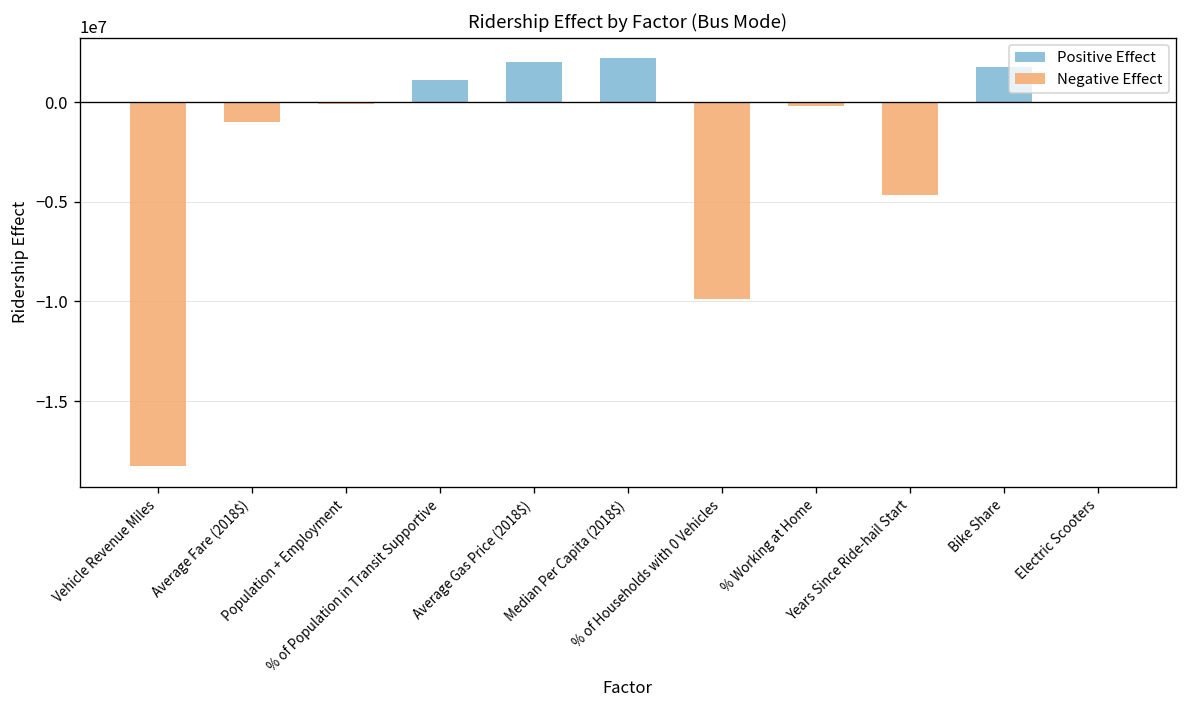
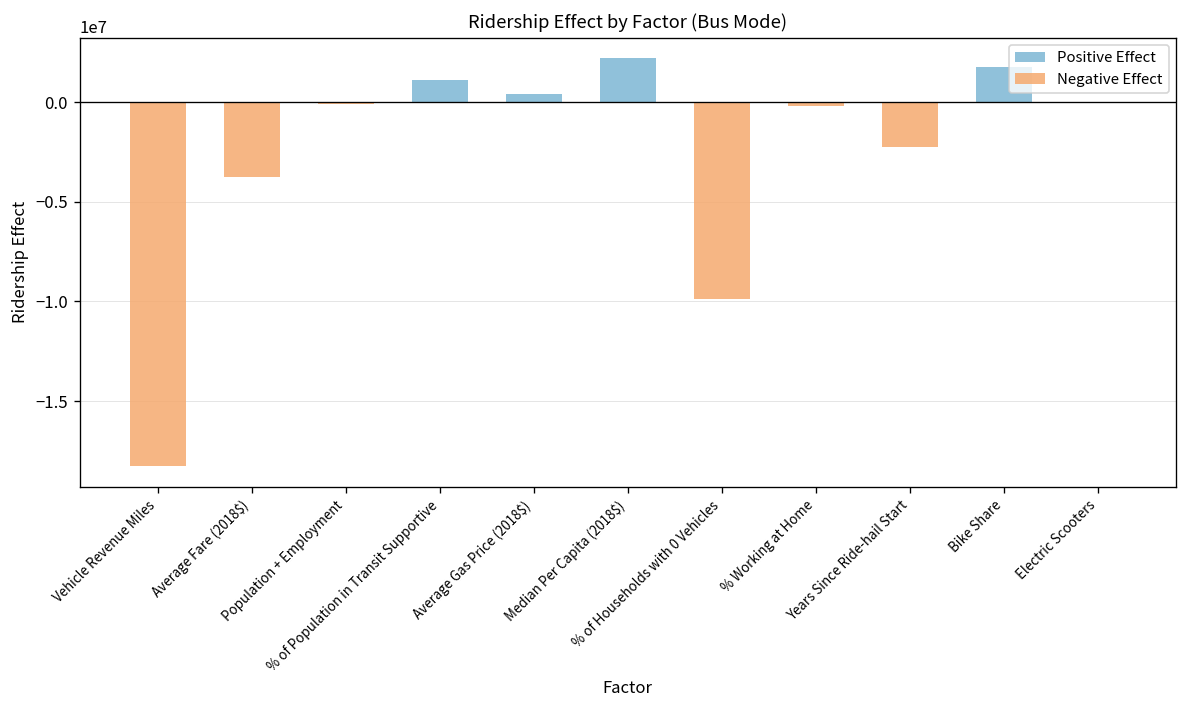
  {
    "Positive Effect": {
      "Vehicle Revenue Miles": 0,
      "Average Fare (2018$)": 0,
      "Population + Employment": 0,
      "% of Population in Transit Supportive": 1100000,
-     "Average Gas Price (2018$)": 2000000,
+     "Average Gas Price (2018$)": 400000,
      "Median Per Capita (2018$)": 2200000,
      "% of Households with 0 Vehicles": 0,
      "% Working at Home": 0,
      "Years Since Ride-hail Start": 0,
      "Bike Share": 1800000,
      "Electric Scooters": 0
    },
    "Negative Effect": {
      "Vehicle Revenue Miles": -18300000,
-     "Average Fare (2018$)": -1000000,
+     "Average Fare (2018$)": -3800000,
      "% of Population in Transit Supportive": 0,
      "Average Gas Price (2018$)": 0,
      "Median Per Capita (2018$)": 0,
      "% of Households with 0 Vehicles": -9900000,
      "% Working at Home": -200000,
-     "Years Since Ride-hail Start": -4700000,
+     "Years Since Ride-hail Start": -2200000,
      "Bike Share": 0,
      "Electric Scooters": 0
    }
  }
